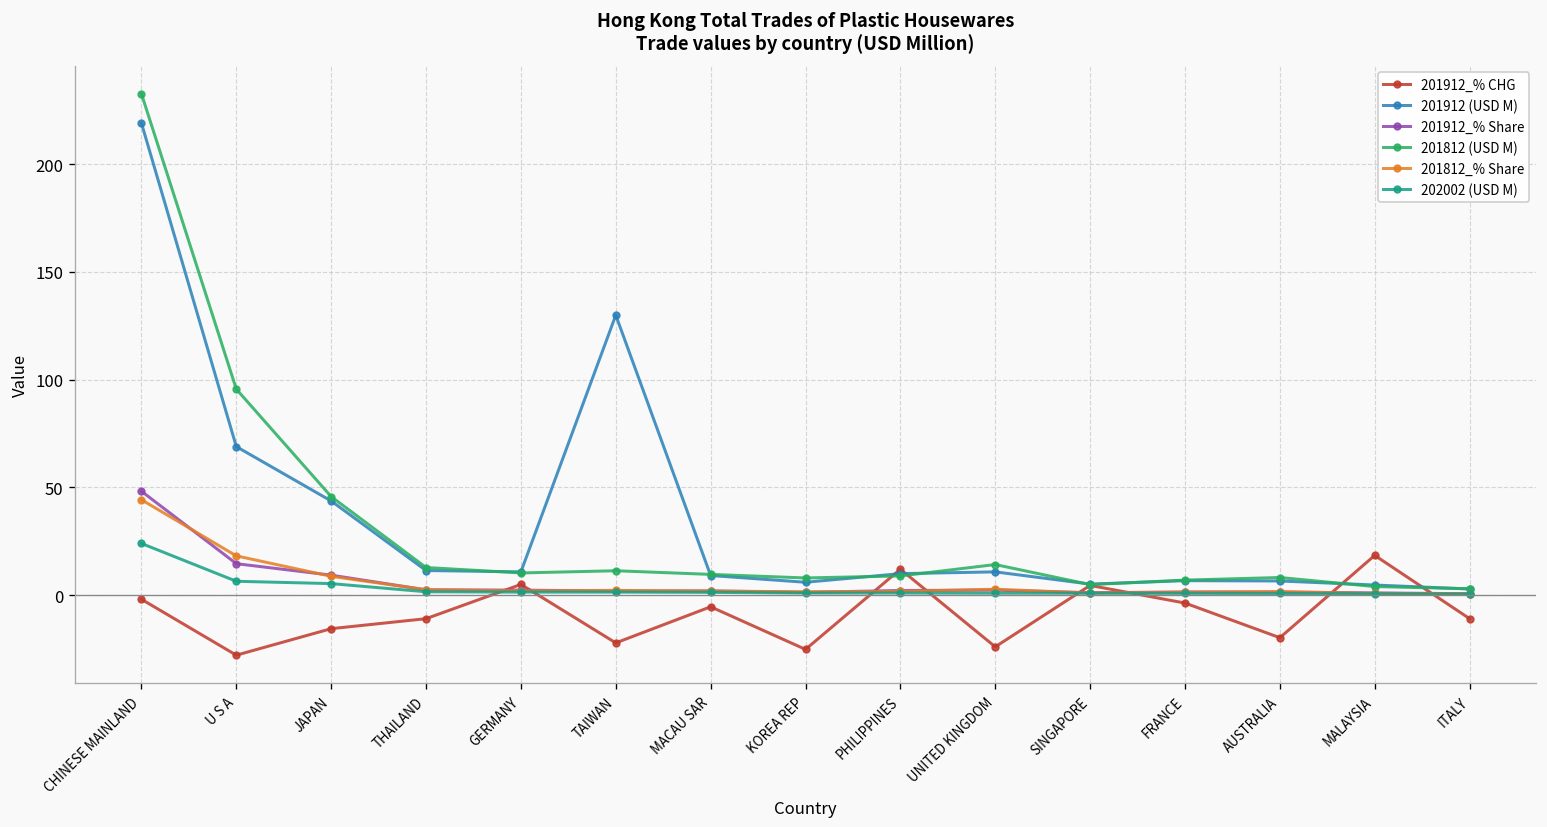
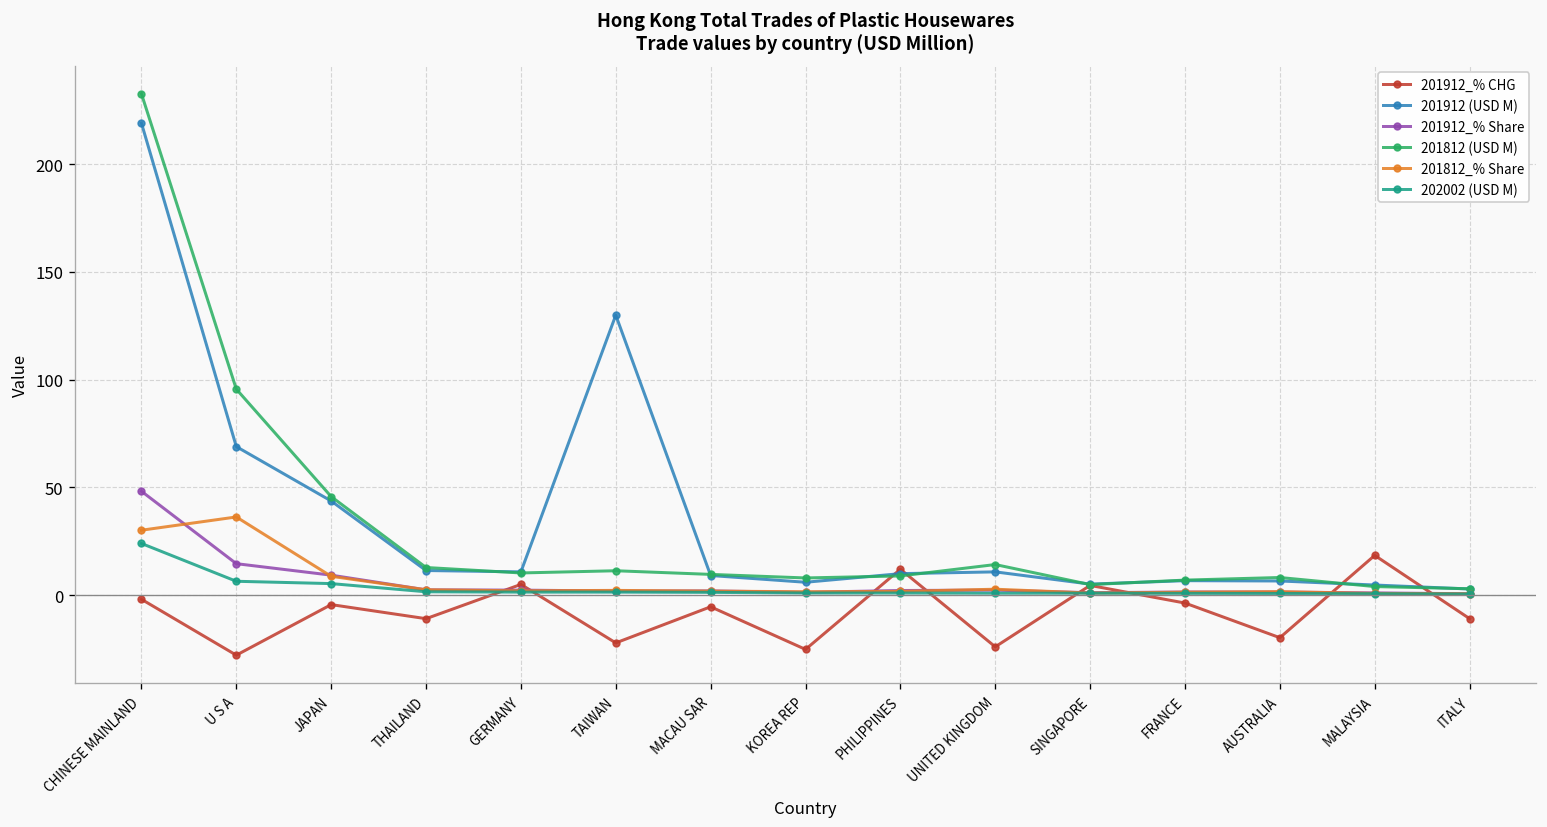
  {
    "201912_% CHG": {
      "CHINESE MAINLAND": -2,
      "U S A": -28,
-     "JAPAN": -16,
+     "JAPAN": -4,
      "THAILAND": -11,
      "GERMANY": 5,
      "TAIWAN": -22,
      "MACAU SAR": -5,
      "KOREA REP": -25,
      "PHILIPPINES": 12,
      "UNITED KINGDOM": -24,
      "FRANCE": -4,
      "AUSTRALIA": -20,
      "MALAYSIA": 18,
      "ITALY": -11
    },
    "201912 (USD M)": {
      "CHINESE MAINLAND": 219,
      "U S A": 69,
      "JAPAN": 44,
      "TAIWAN": 130,
      "KOREA REP": 6,
      "UNITED KINGDOM": 11,
      "AUSTRALIA": 7
    },
    "201912_% Share": {
      "CHINESE MAINLAND": 48,
      "U S A": 15
    },
    "201812_% Share": {
-     "CHINESE MAINLAND": 44,
-     "U S A": 18
+     "CHINESE MAINLAND": 30,
+     "U S A": 36
    }
  }
